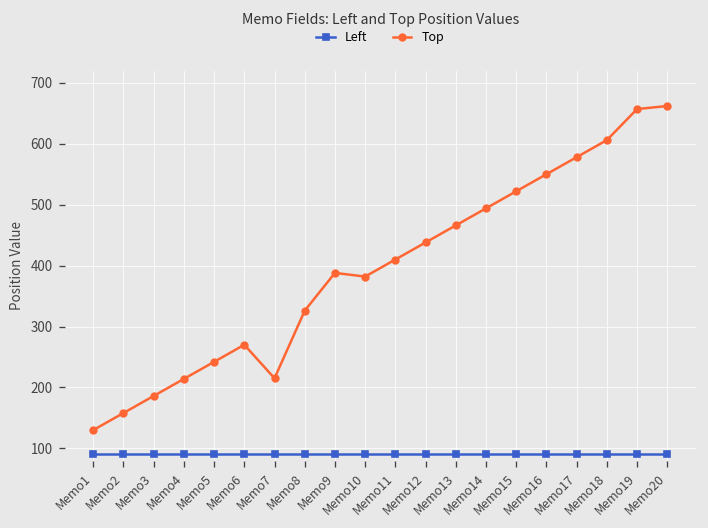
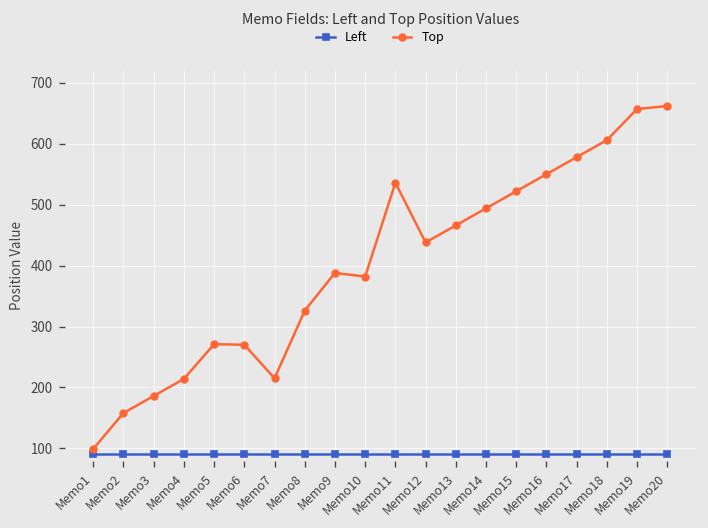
  {
    "Left": {
      "Memo1": 90,
      "Memo2": 90,
      "Memo3": 90,
      "Memo4": 90,
      "Memo5": 90,
      "Memo6": 90,
      "Memo7": 90,
      "Memo8": 90,
      "Memo9": 90,
      "Memo10": 90,
      "Memo11": 90,
      "Memo12": 90,
      "Memo13": 90,
      "Memo14": 90,
      "Memo15": 90,
      "Memo16": 90,
      "Memo17": 90,
      "Memo18": 90,
      "Memo19": 90,
      "Memo20": 90
    },
    "Top": {
-     "Memo1": 130,
+     "Memo1": 100,
      "Memo2": 160,
      "Memo3": 190,
      "Memo4": 210,
-     "Memo5": 240,
+     "Memo5": 270,
      "Memo6": 270,
      "Memo7": 220,
      "Memo8": 330,
      "Memo9": 390,
      "Memo10": 380,
-     "Memo11": 410,
+     "Memo11": 540,
      "Memo12": 440,
      "Memo13": 470,
      "Memo14": 490,
      "Memo15": 520,
      "Memo16": 550,
      "Memo17": 580,
      "Memo18": 610,
      "Memo19": 660,
      "Memo20": 660
    }
  }
